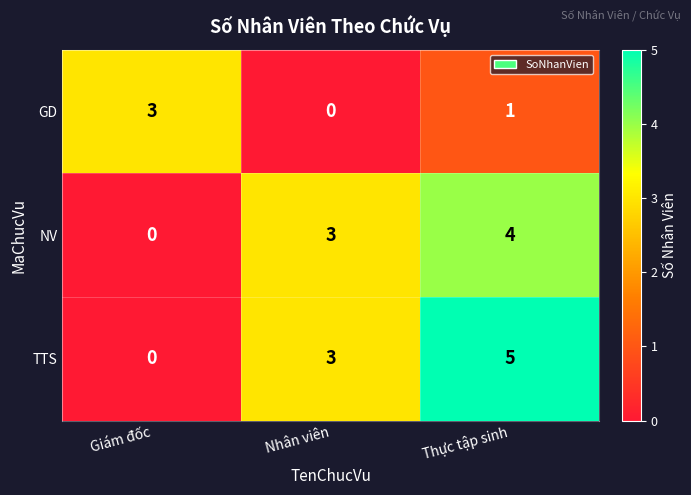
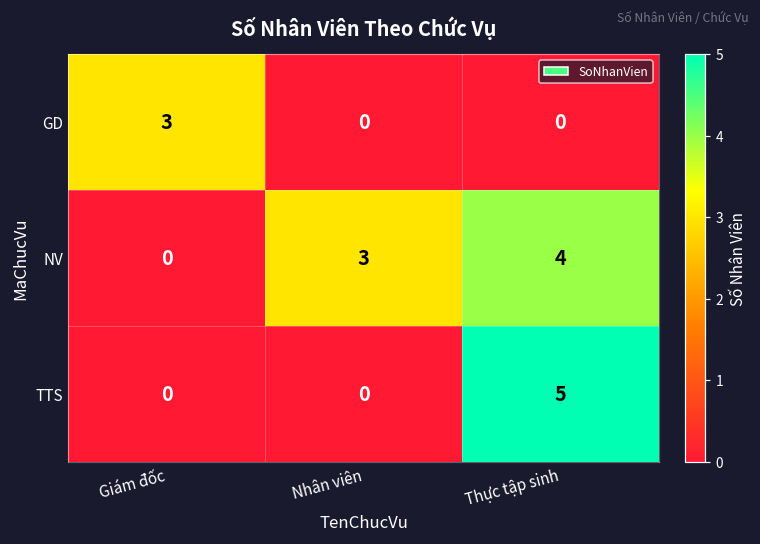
  {
    "GD": {
      "Giám đốc": 3,
      "Nhân viên": 0,
-     "Thực tập sinh": 1
+     "Thực tập sinh": 0
    },
    "NV": {
      "Giám đốc": 0,
      "Nhân viên": 3,
      "Thực tập sinh": 4
    },
    "TTS": {
      "Giám đốc": 0,
-     "Nhân viên": 3,
+     "Nhân viên": 0,
      "Thực tập sinh": 5
    }
  }
